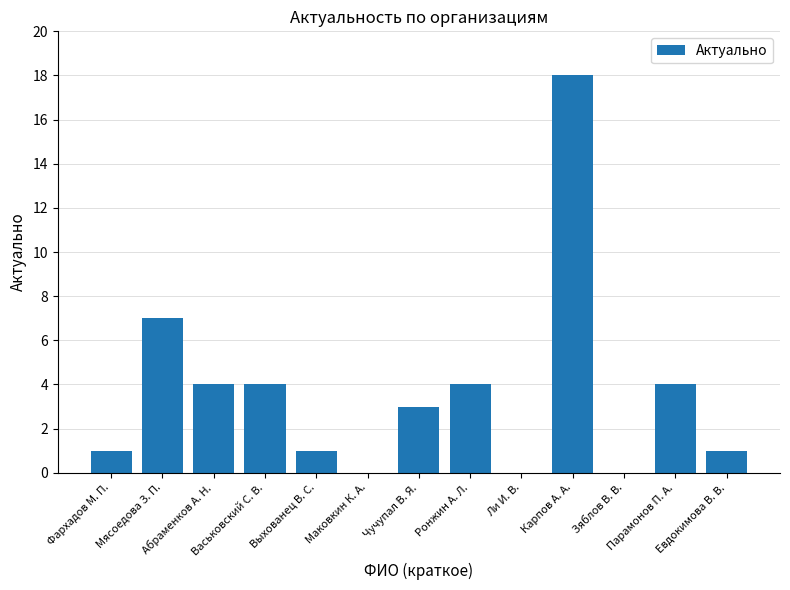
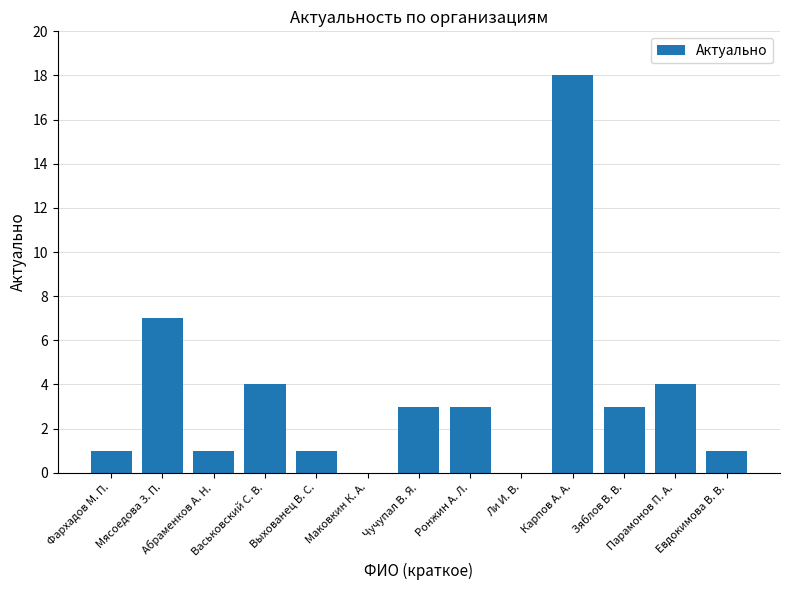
  {
    "Фархадов М. П.": 1,
    "Мясоедова З. П.": 7,
-   "Абраменков А. Н.": 4,
+   "Абраменков А. Н.": 1,
    "Васьковский С. В.": 4,
    "Выхованец В. С.": 1,
    "Маковкин К. А.": 0,
    "Чучупал В. Я.": 3,
-   "Ронжин А. Л.": 4,
+   "Ронжин А. Л.": 3,
    "Ли И. В.": 0,
    "Карпов А. А.": 18,
-   "Зяблов В. В.": 0,
+   "Зяблов В. В.": 3,
    "Парамонов П. А.": 4,
    "Евдокимова В. В.": 1
  }
